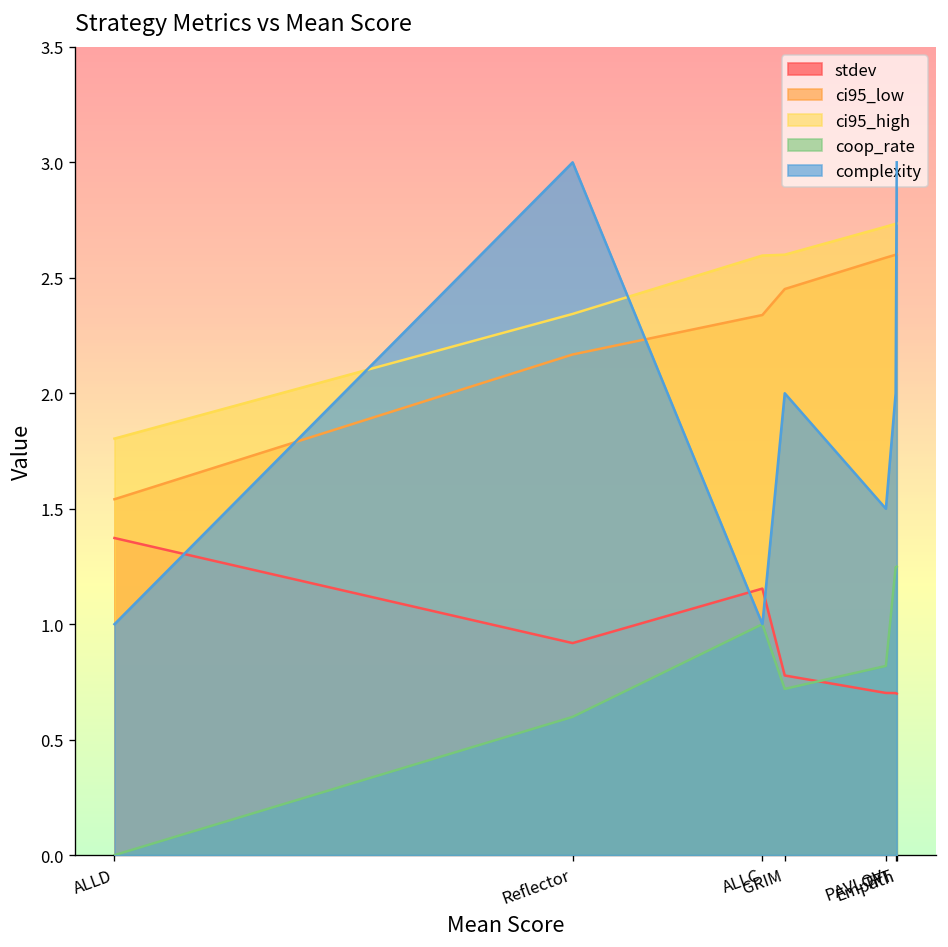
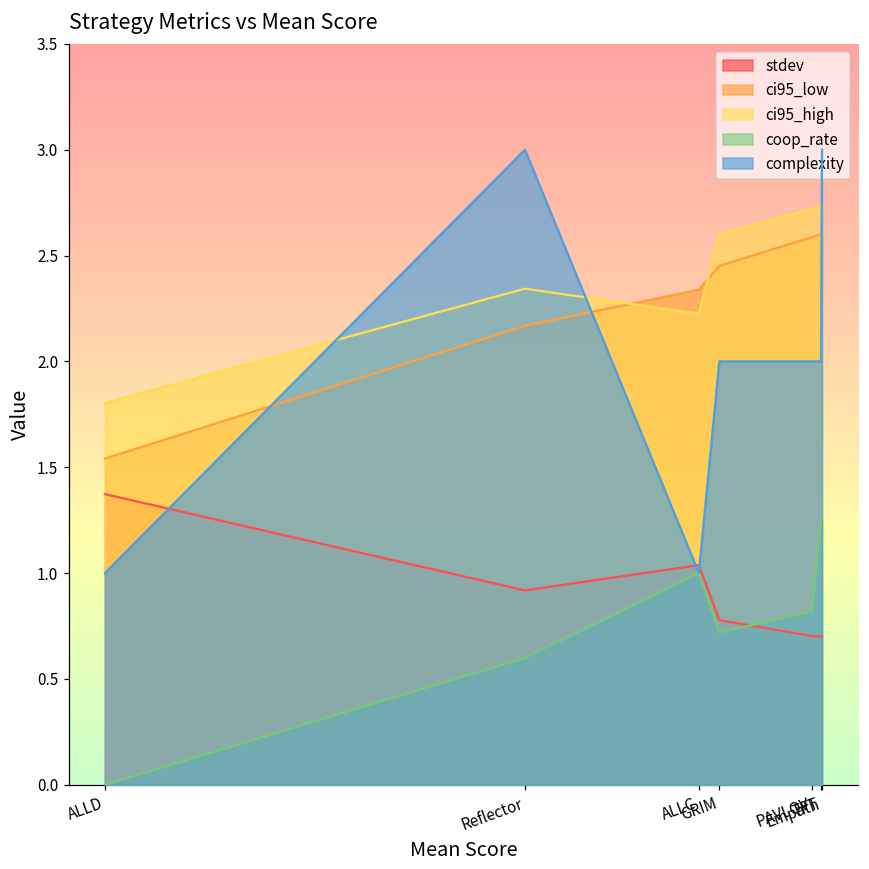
  {
    "stdev": {
      "ALLD": 1.37,
      "Reflector": 0.92,
-     "ALLC": 1.15,
+     "ALLC": 1.04,
      "GRIM": 0.78,
      "PAVLOV": 0.70,
      "TFT": 0.70,
      "Empath": 0.70
    },
    "ci95_low": {
      "ALLD": 1.54,
      "Reflector": 2.17,
      "ALLC": 2.34,
      "GRIM": 2.45,
      "PAVLOV": 2.59,
      "TFT": 2.60,
      "Empath": 2.60
    },
    "ci95_high": {
      "ALLD": 1.80,
      "Reflector": 2.34,
-     "ALLC": 2.60,
+     "ALLC": 2.23,
      "GRIM": 2.60,
      "PAVLOV": 2.72,
      "TFT": 2.73,
      "Empath": 2.74
    },
    "coop_rate": {
      "ALLD": 0.00,
      "Reflector": 0.60,
      "GRIM": 0.72,
      "PAVLOV": 0.82,
      "TFT": 1.25,
      "Empath": 1.25
    },
    "complexity": {
      "ALLD": 1.0,
      "Reflector": 3.0,
      "GRIM": 2.0,
-     "PAVLOV": 1.5,
+     "PAVLOV": 2.0,
      "TFT": 2.0
    }
  }
